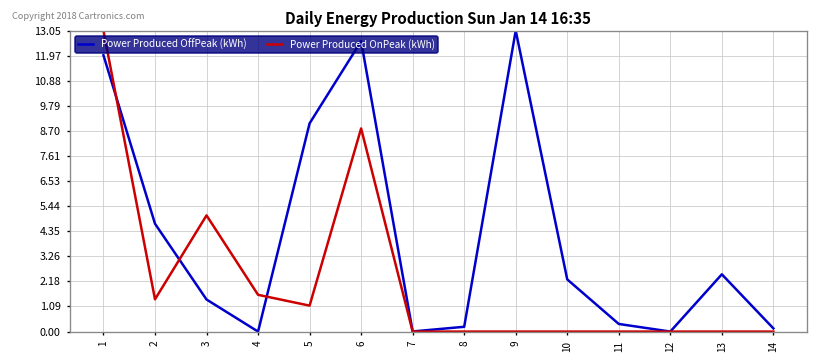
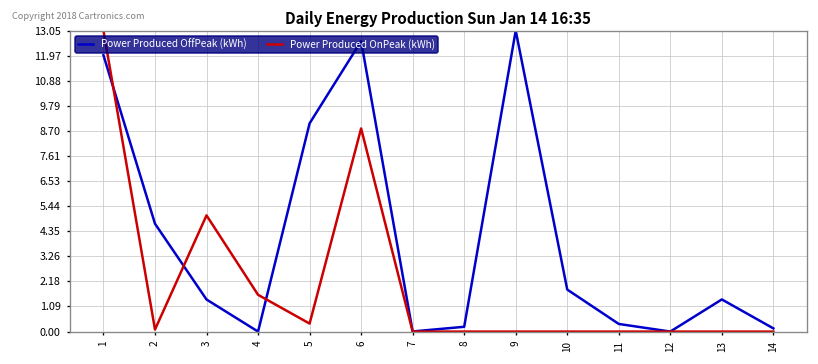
  {
    "Power Produced OffPeak (kWh)": {
      "1": 12.0,
      "2": 4.7,
      "3": 1.4,
      "4": 0.0,
      "5": 9.0,
      "8": 0.2,
      "9": 13.0,
-     "10": 2.3,
+     "10": 1.8,
      "11": 0.3,
-     "13": 2.5,
+     "13": 1.4,
      "14": 0.1
    },
    "Power Produced OnPeak (kWh)": {
      "1": 13.0,
-     "2": 1.4,
+     "2": 0.1,
      "3": 5.0,
      "4": 1.6,
-     "5": 1.1,
+     "5": 0.3,
      "6": 8.8,
      "8": 0.0,
      "9": 0.0,
      "10": 0.0,
      "11": 0.0,
      "13": 0.0,
      "14": 0.0
    }
  }
